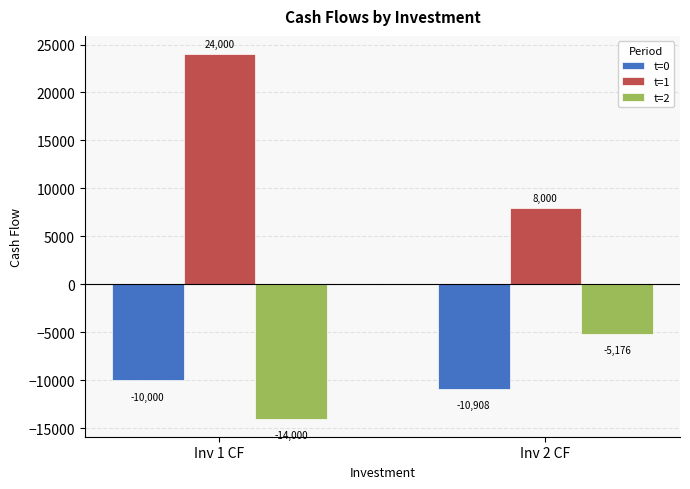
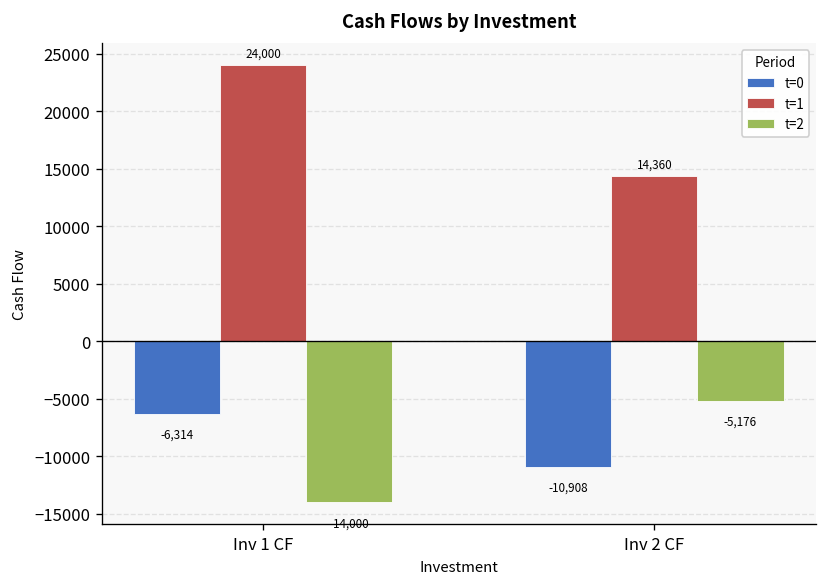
  {
    "t=0": {
-     "Inv 1 CF": "-10,000",
+     "Inv 1 CF": "-6,314",
      "Inv 2 CF": "-10,908"
    },
    "t=1": {
      "Inv 1 CF": "24,000",
-     "Inv 2 CF": "8,000"
+     "Inv 2 CF": "14,360"
    },
    "t=2": {
      "Inv 1 CF": "-14,000",
      "Inv 2 CF": "-5,176"
    }
  }
